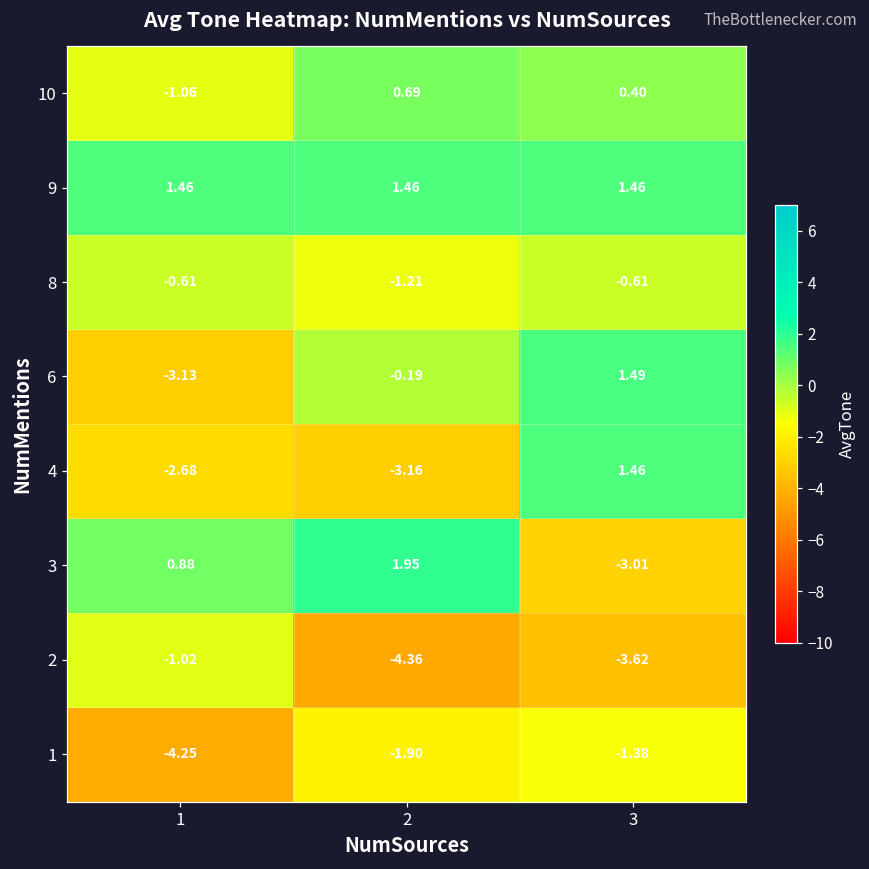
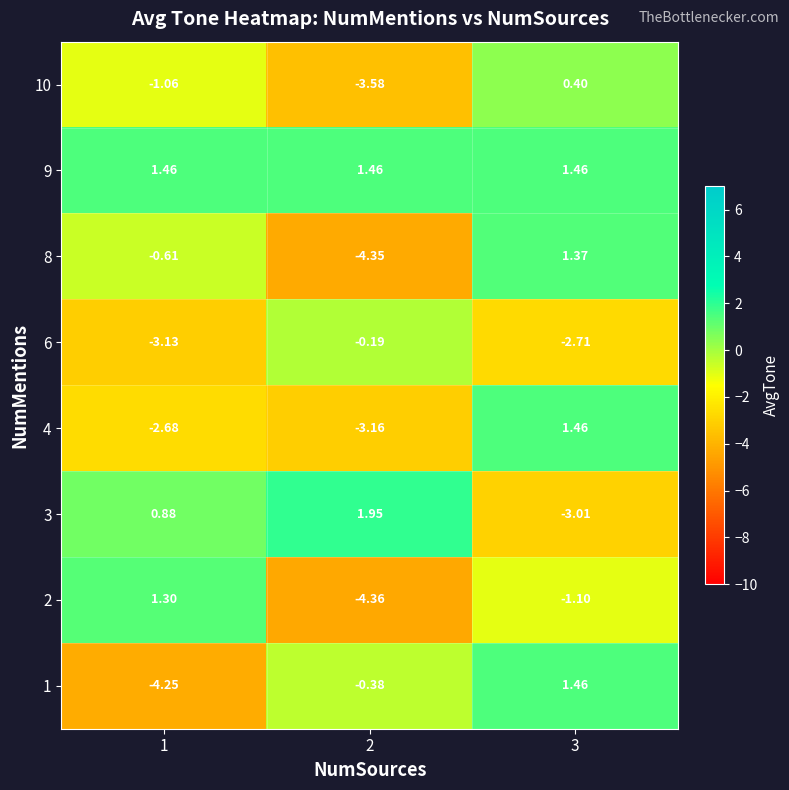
  {
    "10": {
      "1": -1.06,
-     "2": 0.69,
+     "2": -3.58,
      "3": 0.40
    },
    "9": {
      "1": 1.46,
      "2": 1.46,
      "3": 1.46
    },
    "8": {
      "1": -0.61,
-     "2": -1.21,
-     "3": -0.61
+     "2": -4.35,
+     "3": 1.37
    },
    "6": {
      "1": -3.13,
      "2": -0.19,
-     "3": 1.49
+     "3": -2.71
    },
    "4": {
      "1": -2.68,
      "2": -3.16,
      "3": 1.46
    },
    "3": {
      "1": 0.88,
      "2": 1.95,
      "3": -3.01
    },
    "2": {
-     "1": -1.02,
+     "1": 1.30,
      "2": -4.36,
-     "3": -3.62
+     "3": -1.10
    },
    "1": {
      "1": -4.25,
-     "2": -1.90,
-     "3": -1.38
+     "2": -0.38,
+     "3": 1.46
    }
  }
